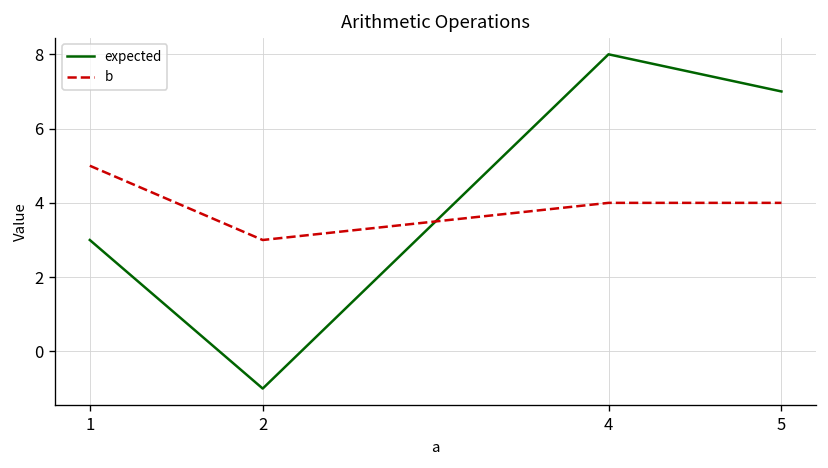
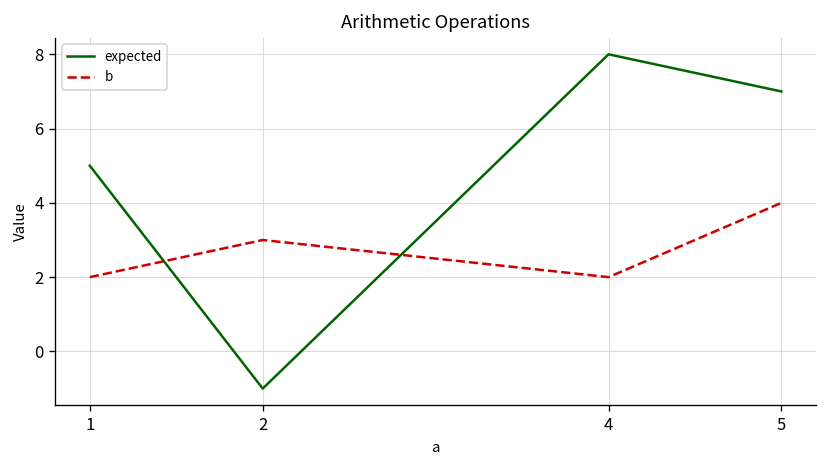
  {
    "expected": {
-     "1": 3,
+     "1": 5,
      "2": -1,
      "4": 8,
      "5": 7
    },
    "b": {
-     "1": 5,
+     "1": 2,
      "2": 3,
-     "4": 4,
+     "4": 2,
      "5": 4
    }
  }
